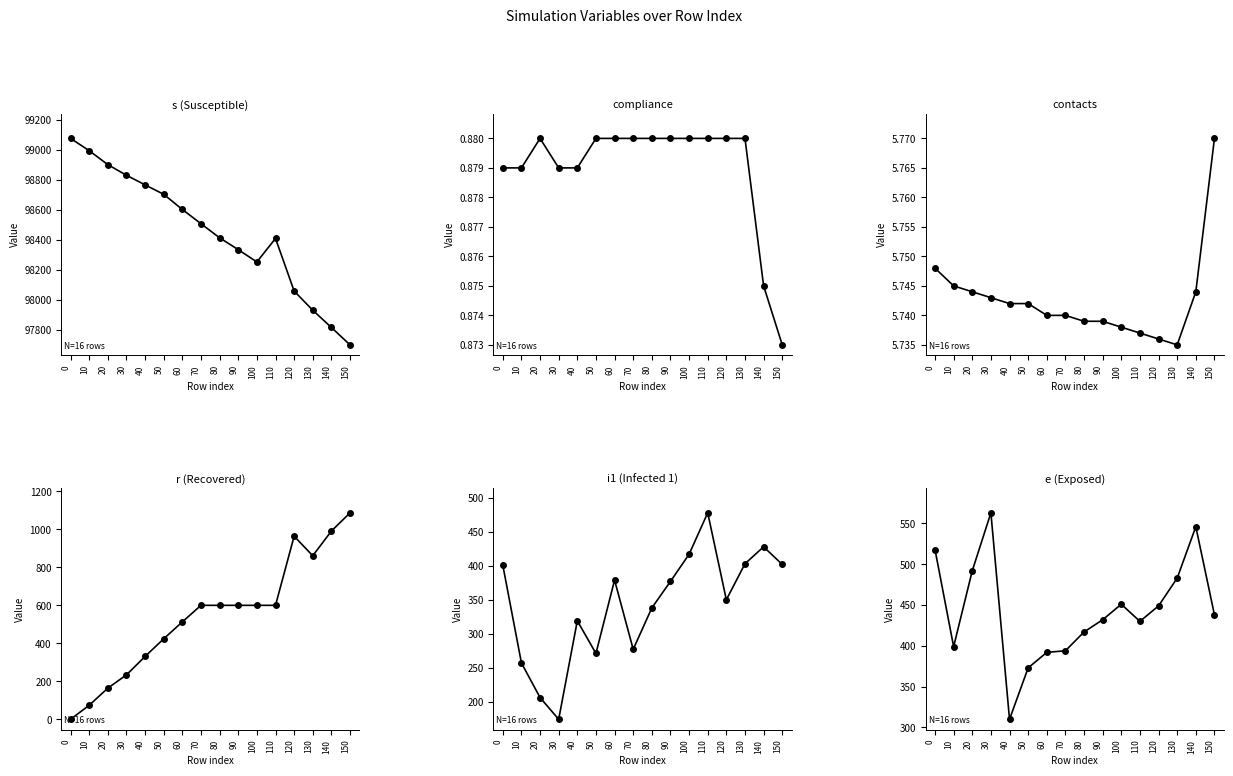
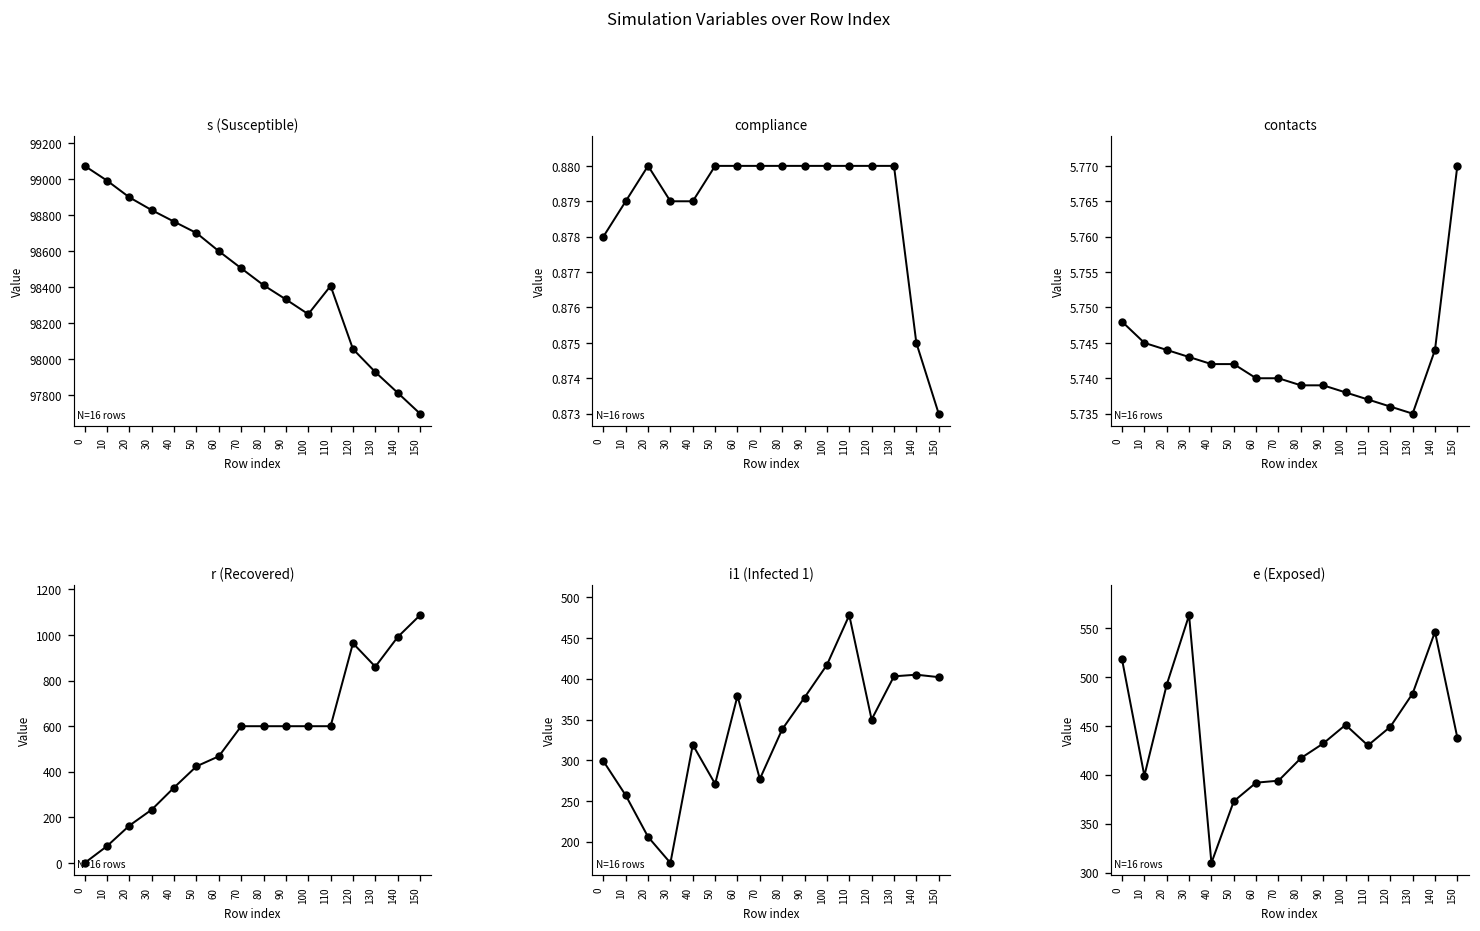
  {
    "s (Susceptible)": {
      "0": 99080,
      "10": 98990,
      "20": 98900,
      "30": 98830,
      "40": 98770,
      "50": 98700,
      "60": 98600,
      "70": 98510,
      "80": 98410,
      "90": 98330,
      "100": 98250,
      "110": 98410,
      "120": 98060,
      "130": 97930,
      "140": 97810,
      "150": 97700
    },
    "compliance": {
-     "0": 0.879,
+     "0": 0.878,
      "10": 0.879,
      "20": 0.880,
      "30": 0.879,
      "40": 0.879,
      "50": 0.880,
      "60": 0.880,
      "70": 0.880,
      "80": 0.880,
      "90": 0.880,
      "100": 0.880,
      "110": 0.880,
      "120": 0.880,
      "130": 0.880,
      "140": 0.875,
      "150": 0.873
    },
    "contacts": {
      "0": 5.748,
      "10": 5.745,
      "20": 5.744,
      "30": 5.743,
      "40": 5.742,
      "50": 5.742,
      "60": 5.740,
      "70": 5.740,
      "80": 5.739,
      "90": 5.739,
      "100": 5.738,
      "110": 5.737,
      "120": 5.736,
      "130": 5.735,
      "140": 5.744,
      "150": 5.770
    },
    "r (Recovered)": {
      "10": 70,
      "20": 160,
      "30": 230,
      "40": 330,
      "50": 420,
-     "60": 510,
+     "60": 470,
      "70": 600,
      "80": 600,
      "90": 600,
      "100": 600,
      "110": 600,
      "120": 960,
      "130": 860,
      "140": 990,
      "150": 1090
    },
    "i1 (Infected 1)": {
-     "0": 400,
+     "0": 300,
      "10": 260,
      "30": 170,
      "40": 320,
      "50": 270,
      "60": 380,
      "70": 280,
      "80": 340,
      "90": 380,
      "100": 420,
      "110": 480,
      "120": 350,
      "130": 400,
-     "140": 430,
+     "140": 410,
      "150": 400
    },
    "e (Exposed)": {
      "0": 520,
      "10": 400,
      "20": 490,
      "30": 560,
      "40": 310,
      "50": 370,
      "60": 390,
      "70": 390,
      "80": 420,
      "90": 430,
      "100": 450,
      "110": 430,
      "120": 450,
      "130": 480,
      "140": 550,
      "150": 440
    }
  }
